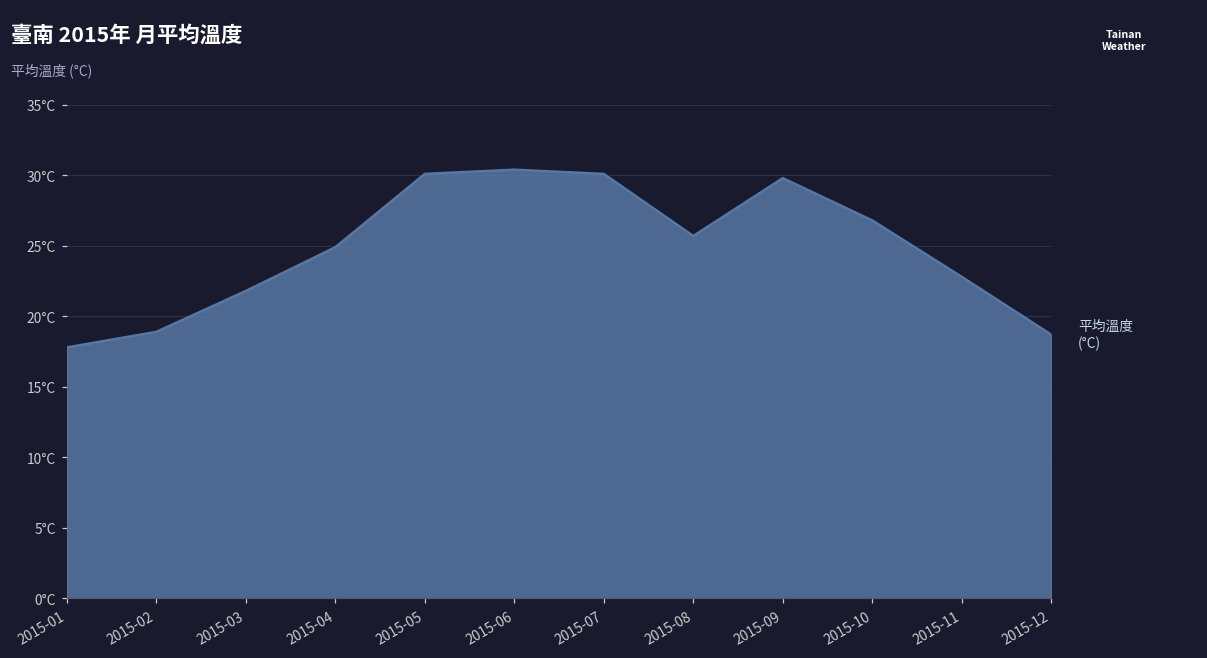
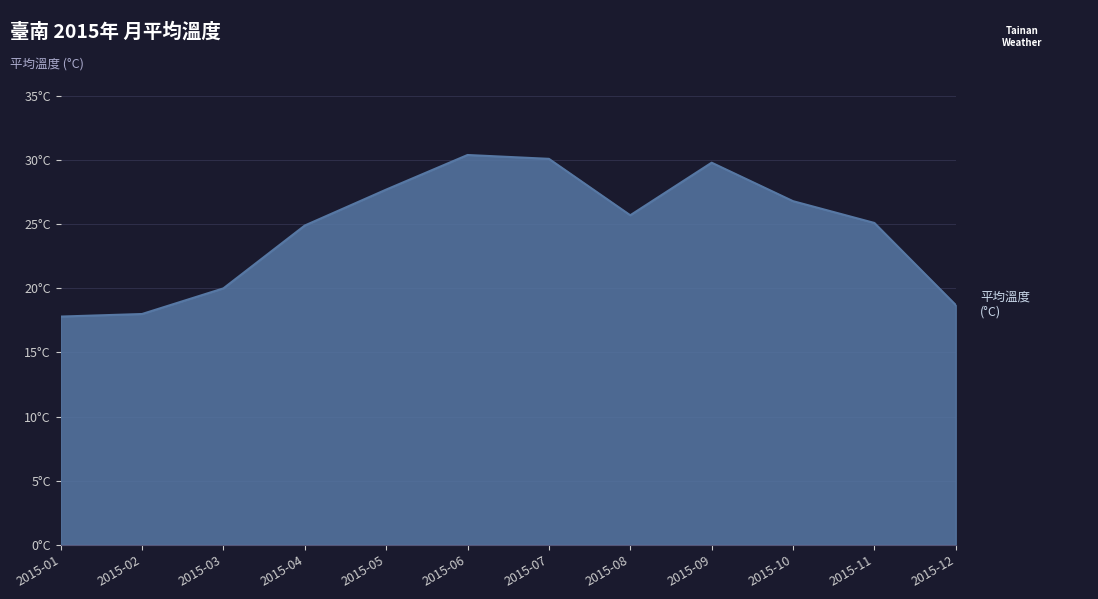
  {
    "2015-01": "17.8°C",
-   "2015-02": "18.9°C",
-   "2015-03": "21.8°C",
+   "2015-02": "18.0°C",
+   "2015-03": "20.0°C",
    "2015-04": "24.9°C",
-   "2015-05": "30.1°C",
+   "2015-05": "27.7°C",
    "2015-06": "30.4°C",
    "2015-07": "30.1°C",
    "2015-08": "25.7°C",
    "2015-09": "29.8°C",
    "2015-10": "26.8°C",
-   "2015-11": "22.8°C",
+   "2015-11": "25.1°C",
    "2015-12": "18.7°C"
  }
